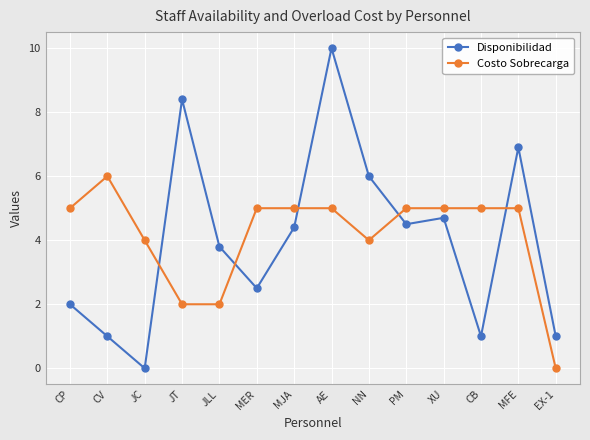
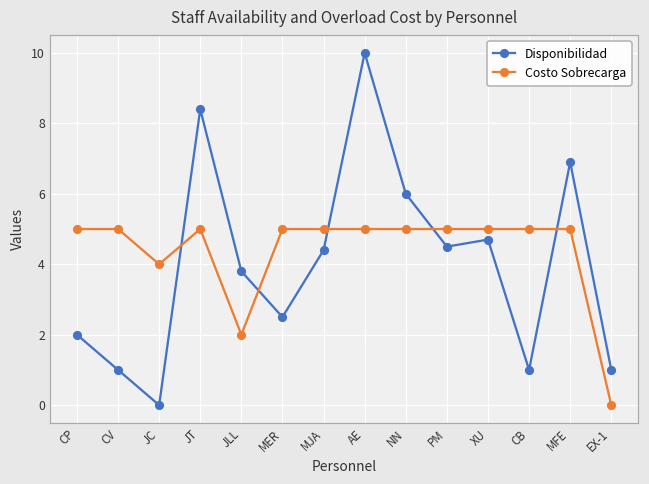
  {
    "Disponibilidad": {
      "CP": 2,
      "CV": 1,
      "JC": 0,
      "JT": 8.4,
      "JLL": 3.8,
      "MER": 2.5,
      "MJA": 4.4,
      "AE": 10,
      "NN": 6,
      "PM": 4.5,
      "XU": 4.7,
      "CB": 1,
      "MFE": 6.9,
      "EX-1": 1
    },
    "Costo Sobrecarga": {
      "CP": 5,
-     "CV": 6,
+     "CV": 5,
      "JC": 4,
-     "JT": 2,
+     "JT": 5,
      "JLL": 2,
      "MER": 5,
      "MJA": 5,
      "AE": 5,
-     "NN": 4,
+     "NN": 5,
      "PM": 5,
      "XU": 5,
      "CB": 5,
      "MFE": 5,
      "EX-1": 0
    }
  }
